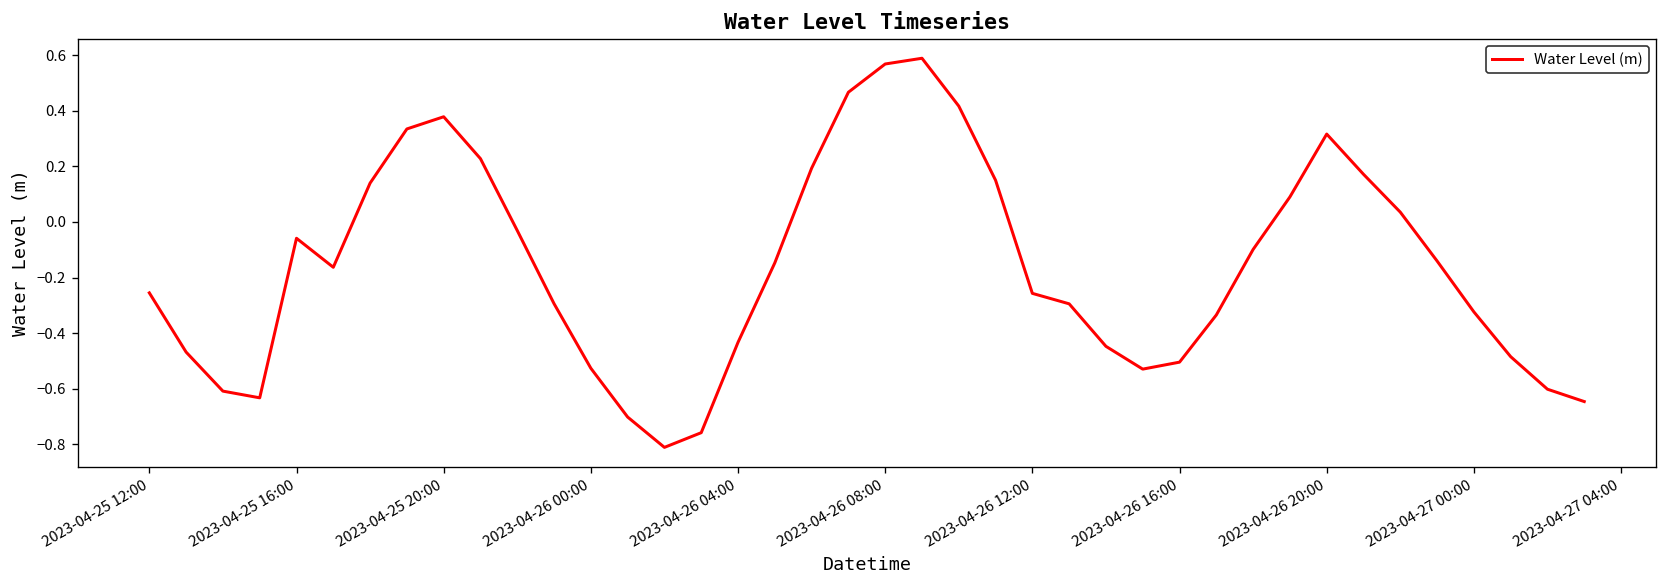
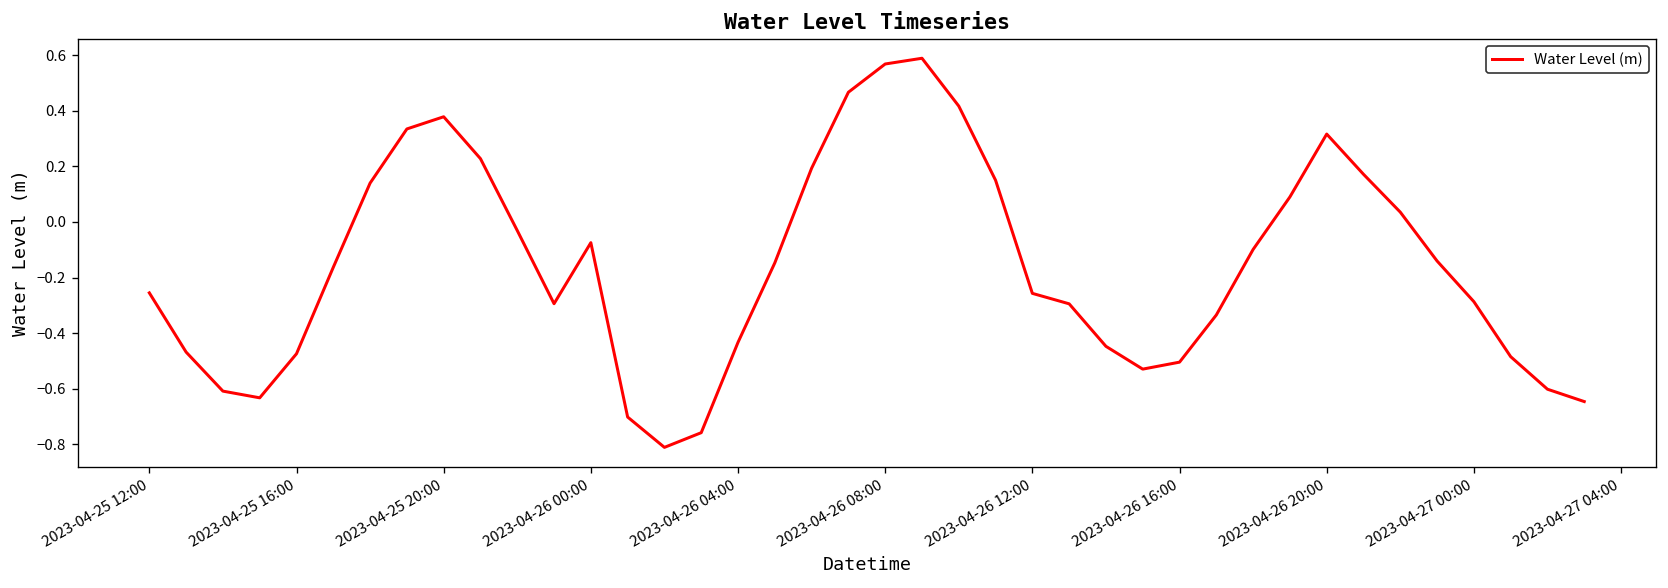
  {
    "2023-04-25 12:00": -0.26,
-   "2023-04-25 16:00": -0.06,
+   "2023-04-25 16:00": -0.47,
    "2023-04-25 20:00": 0.38,
-   "2023-04-26 00:00": -0.53,
+   "2023-04-26 00:00": -0.07,
    "2023-04-26 04:00": -0.43,
    "2023-04-26 08:00": 0.57,
    "2023-04-26 12:00": -0.26,
    "2023-04-26 16:00": -0.50,
    "2023-04-26 20:00": 0.32,
-   "2023-04-27 00:00": -0.32
+   "2023-04-27 00:00": -0.29
  }
